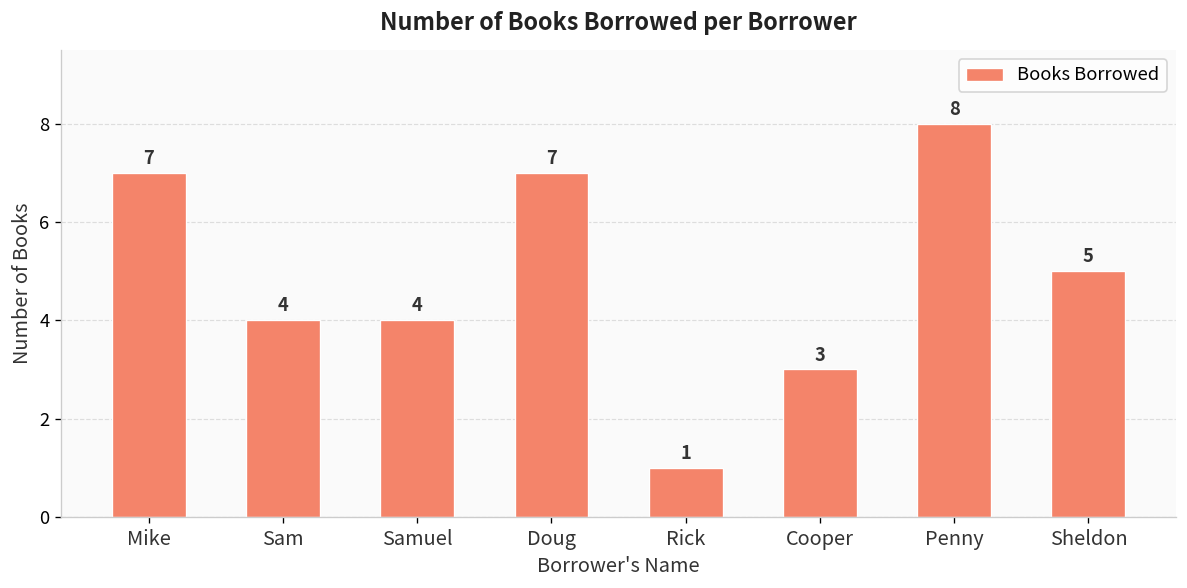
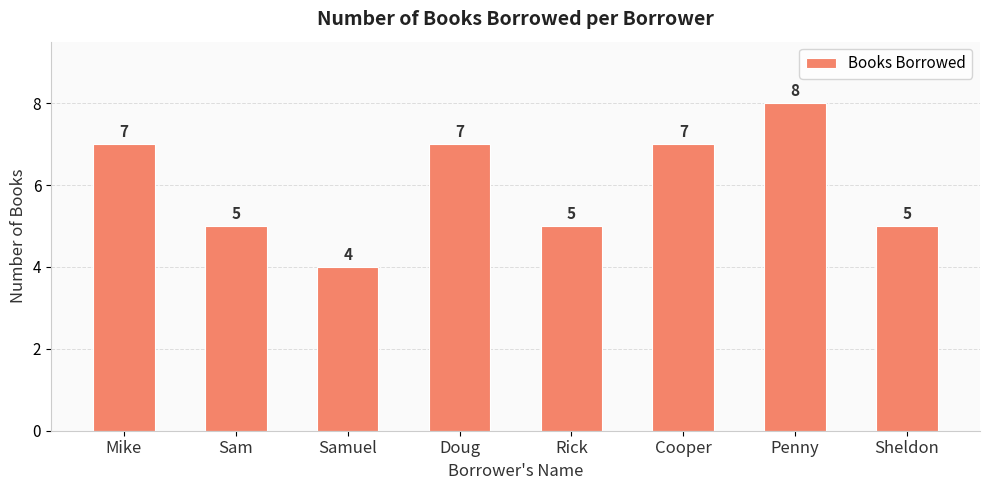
  {
    "Mike": 7,
-   "Sam": 4,
+   "Sam": 5,
    "Samuel": 4,
    "Doug": 7,
-   "Rick": 1,
-   "Cooper": 3,
+   "Rick": 5,
+   "Cooper": 7,
    "Penny": 8,
    "Sheldon": 5
  }
